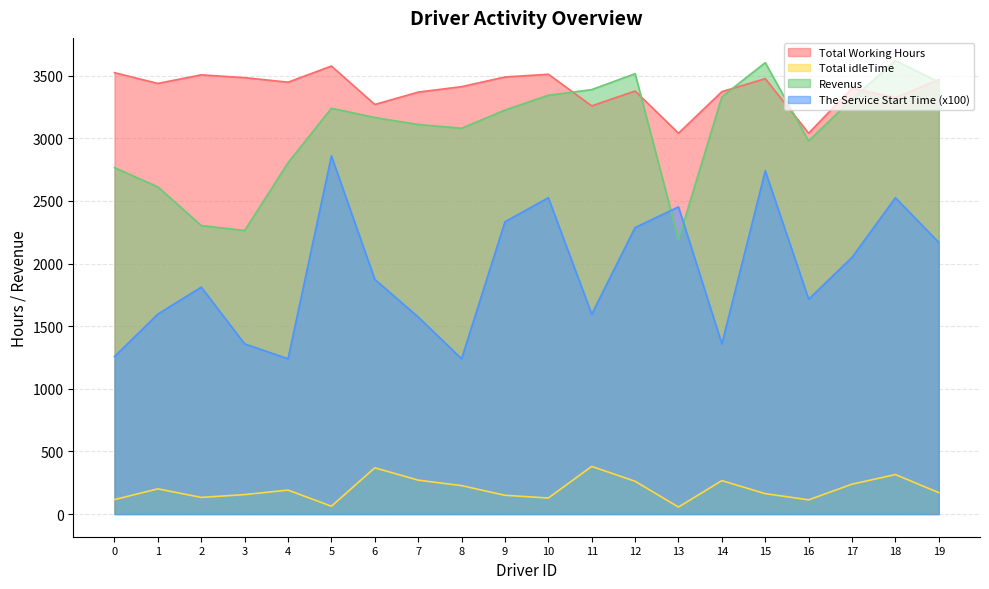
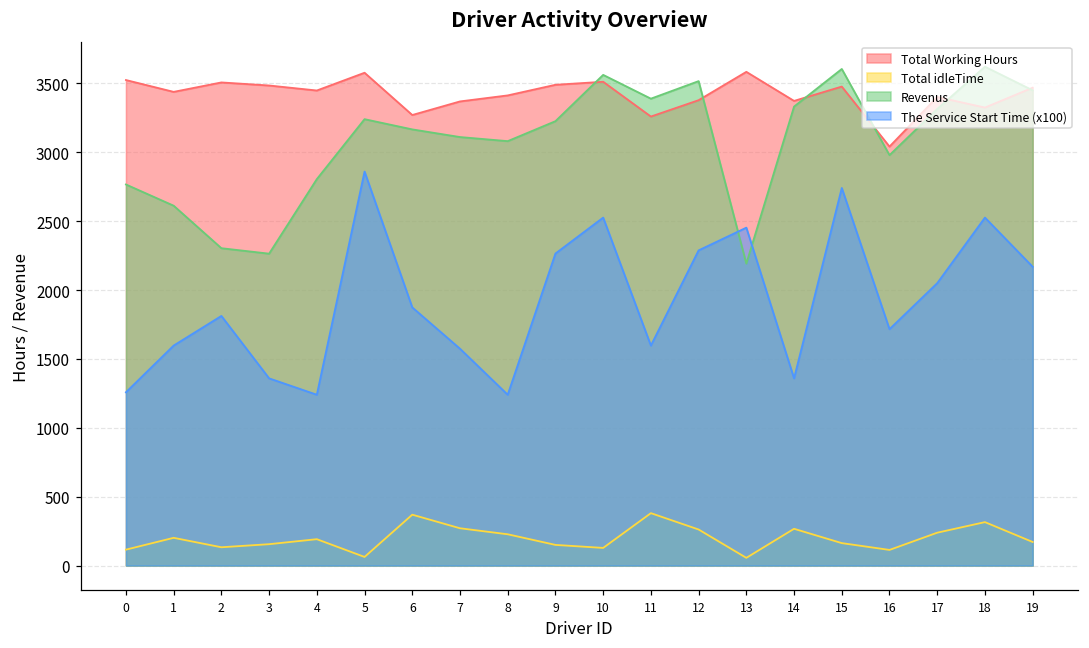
  {
    "Total Working Hours": {
      "0": 3520,
      "1": 3440,
      "2": 3510,
      "3": 3480,
      "4": 3450,
      "5": 3580,
      "6": 3270,
      "7": 3370,
      "8": 3410,
      "9": 3490,
      "10": 3510,
      "11": 3260,
      "12": 3380,
-     "13": 3040,
+     "13": 3580,
      "14": 3370,
      "15": 3480,
      "16": 3040
    },
    "Total idleTime": {
      "0": 120,
      "1": 200,
      "2": 130,
      "3": 160,
      "4": 190,
      "5": 60,
      "6": 370,
      "7": 270,
      "8": 230,
      "9": 150,
      "10": 130,
      "11": 380,
      "12": 260,
      "13": 60,
      "14": 270,
      "15": 160,
      "16": 110,
      "17": 240,
      "18": 320,
      "19": 170
    },
    "Revenus": {
      "0": 2770,
      "1": 2610,
      "2": 2300,
      "3": 2260,
      "4": 2810,
      "5": 3240,
      "6": 3170,
      "7": 3110,
      "8": 3080,
      "9": 3230,
-     "10": 3340,
+     "10": 3560,
      "11": 3390,
      "12": 3520,
      "13": 2190,
      "14": 3330,
      "15": 3600,
      "16": 2980
    },
    "The Service Start Time (x100)": {
      "0": 1260,
      "1": 1600,
      "2": 1810,
      "3": 1360,
      "4": 1240,
      "5": 2860,
      "6": 1870,
      "7": 1570,
      "8": 1240,
-     "9": 2330,
+     "9": 2270,
      "10": 2530,
      "11": 1600,
      "12": 2290,
      "13": 2450,
      "14": 1360,
      "15": 2740,
      "16": 1720,
      "17": 2050,
      "18": 2530,
      "19": 2170
    }
  }
